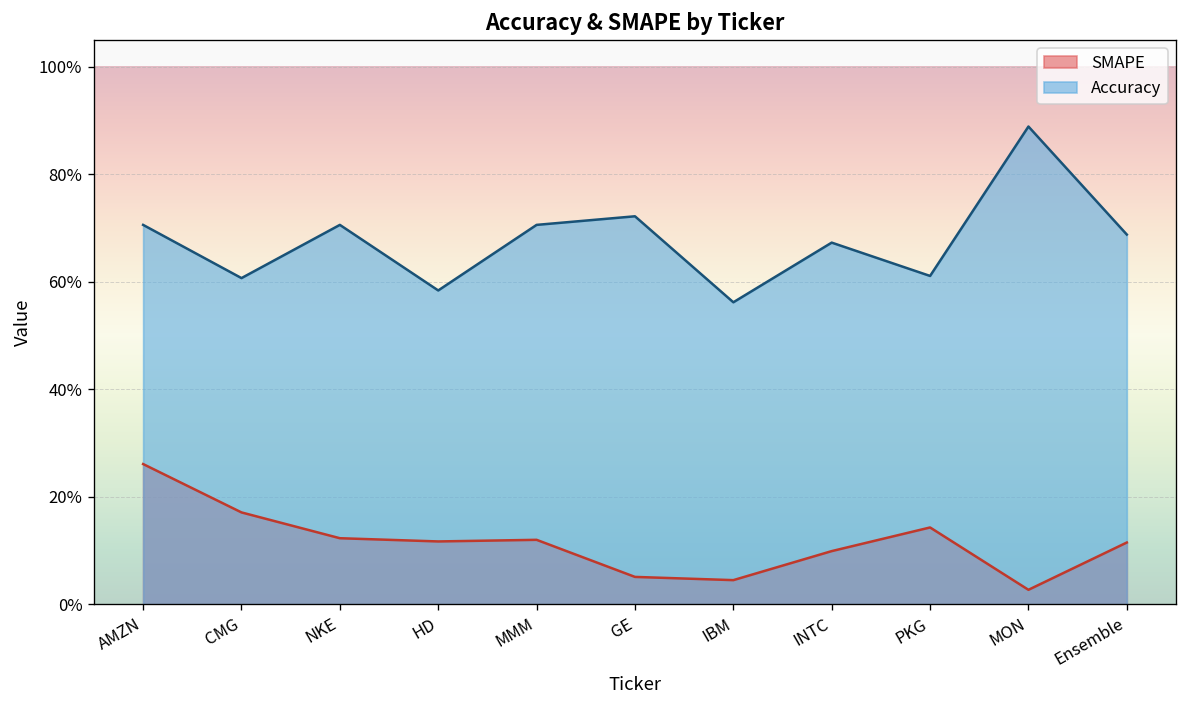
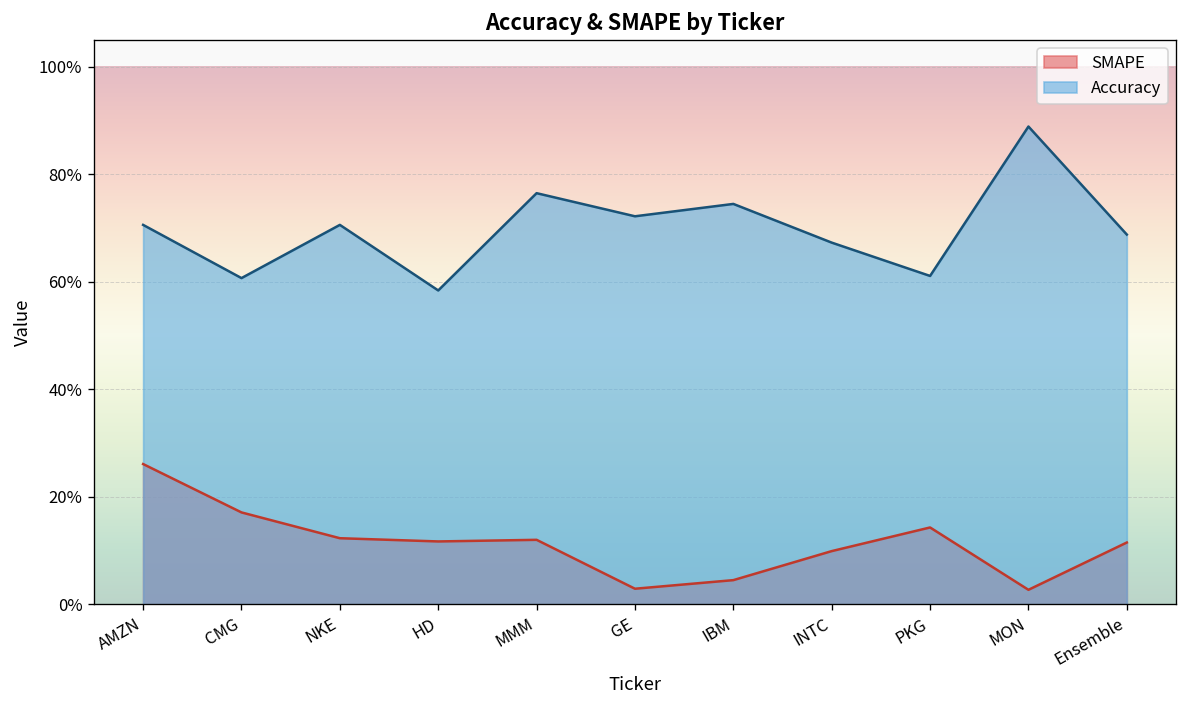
  {
    "SMAPE": {
      "AMZN": "26%",
      "CMG": "17%",
      "NKE": "12%",
      "HD": "12%",
      "MMM": "12%",
-     "GE": "5%",
+     "GE": "3%",
      "IBM": "5%",
      "INTC": "10%",
      "PKG": "14%",
      "MON": "3%",
      "Ensemble": "12%"
    },
    "Accuracy": {
      "AMZN": "71%",
      "CMG": "61%",
      "NKE": "71%",
      "HD": "58%",
-     "MMM": "71%",
+     "MMM": "77%",
      "GE": "72%",
-     "IBM": "56%",
+     "IBM": "75%",
      "INTC": "67%",
      "PKG": "61%",
      "MON": "89%",
      "Ensemble": "69%"
    }
  }
